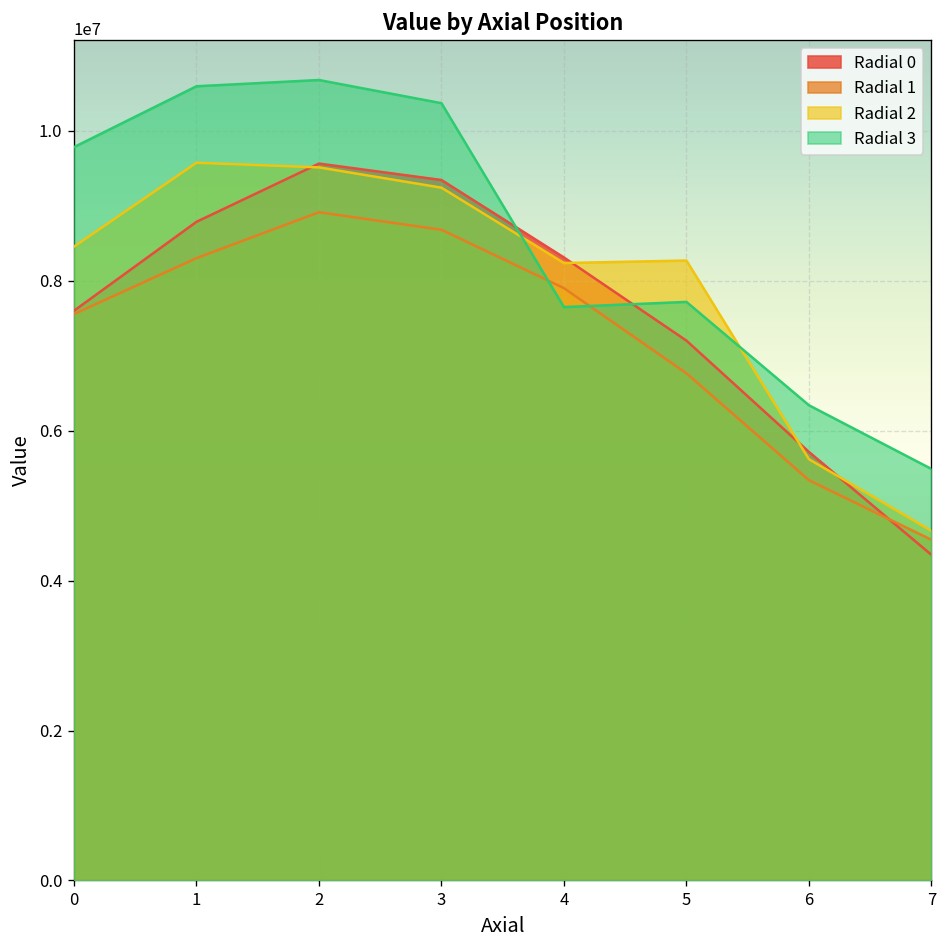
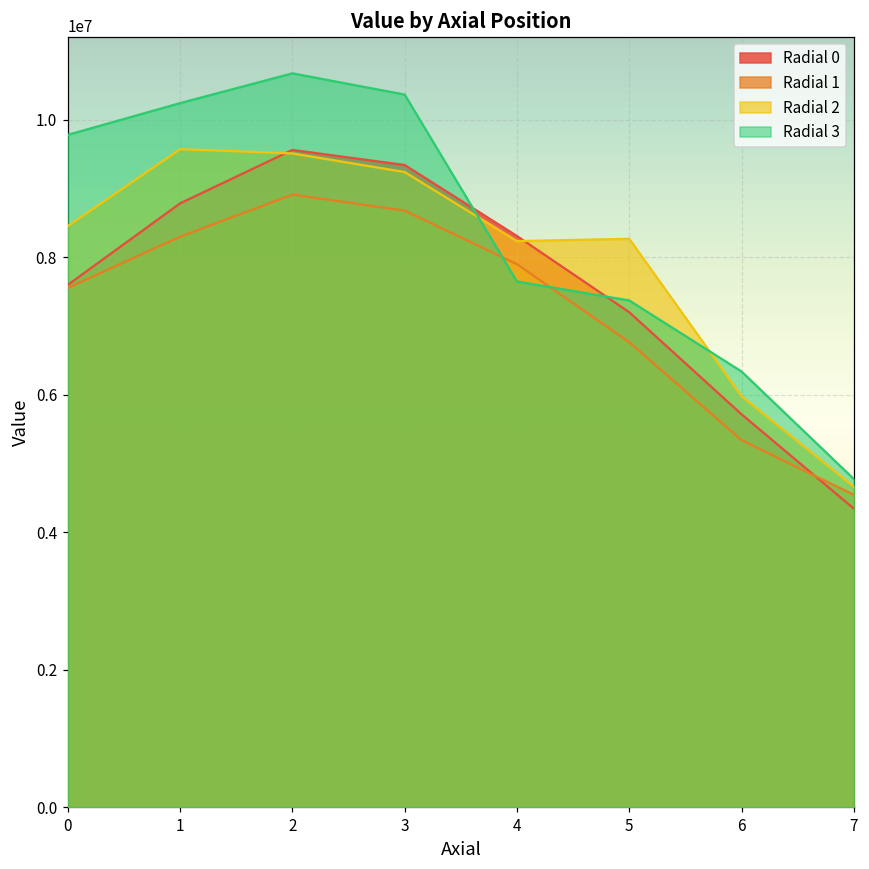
  {
    "Radial 2": {
      "0": 8500000,
      "1": 9600000,
      "2": 9500000,
      "3": 9200000,
      "4": 8200000,
      "5": 8300000,
-     "6": 5600000,
+     "6": 6000000,
      "7": 4700000
    },
    "Radial 3": {
      "0": 9800000,
-     "1": 10600000,
+     "1": 10200000,
      "2": 10700000,
      "3": 10400000,
      "4": 7600000,
-     "5": 7700000,
+     "5": 7400000,
      "6": 6300000,
-     "7": 5500000
+     "7": 4800000
    }
  }
